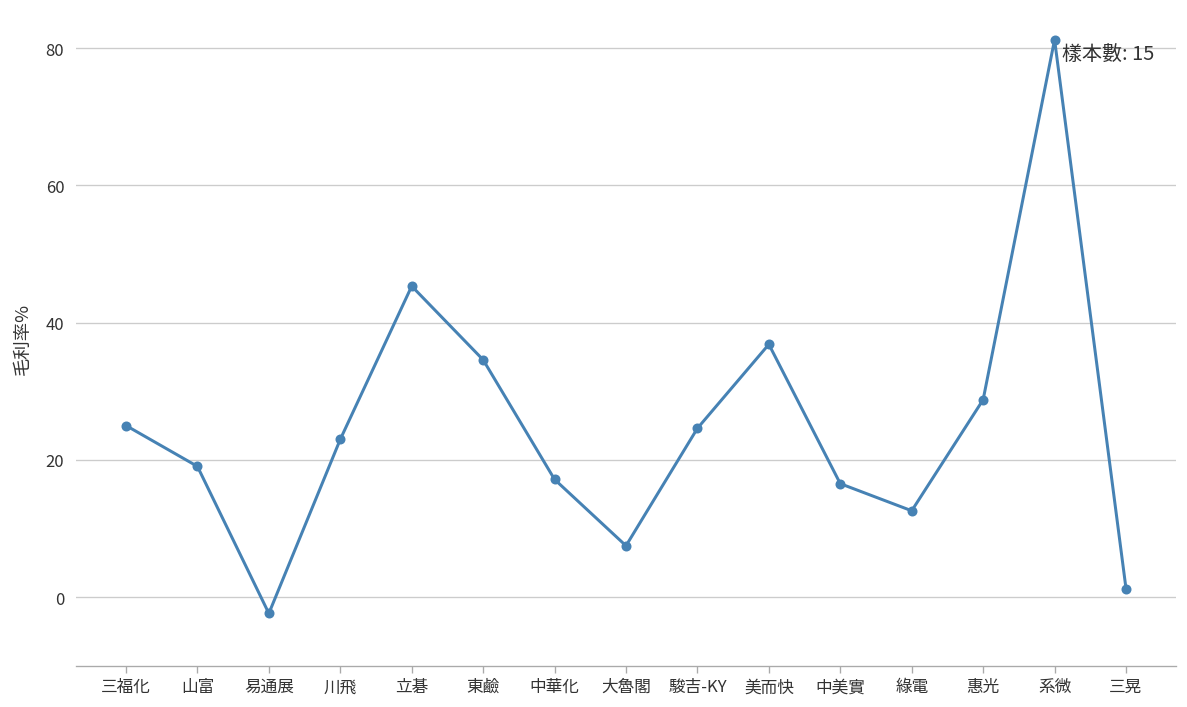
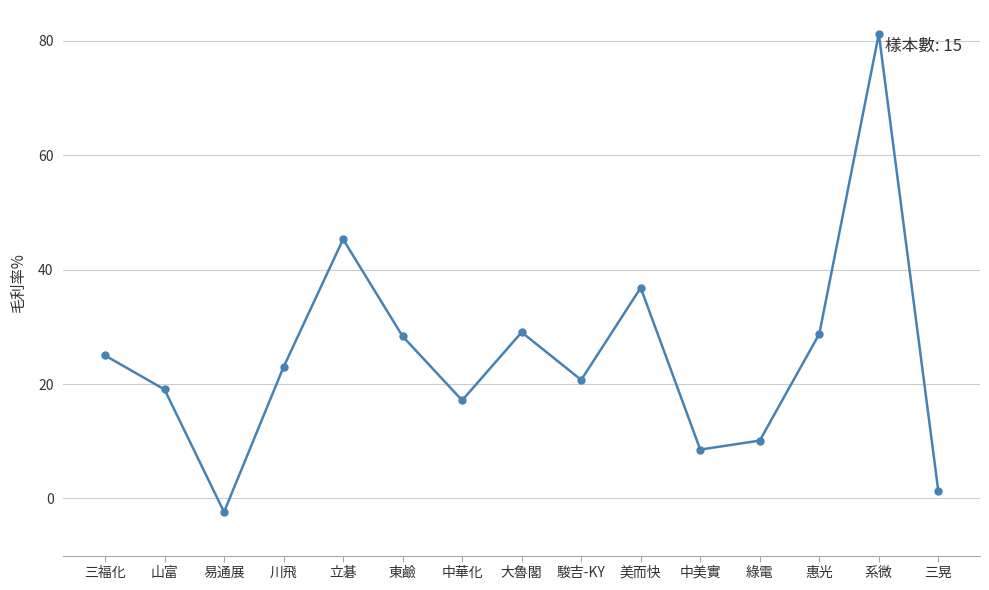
  {
    "三福化": 25,
    "山富": 19,
    "易通展": -2,
    "川飛": 23,
    "立碁": 45,
-   "東鹼": 35,
+   "東鹼": 28,
    "中華化": 17,
-   "大魯閣": 7,
-   "駿吉-KY": 25,
+   "大魯閣": 29,
+   "駿吉-KY": 21,
    "美而快": 37,
-   "中美實": 17,
-   "綠電": 13,
+   "中美實": 9,
+   "綠電": 10,
    "惠光": 29,
    "三晃": 1
  }
